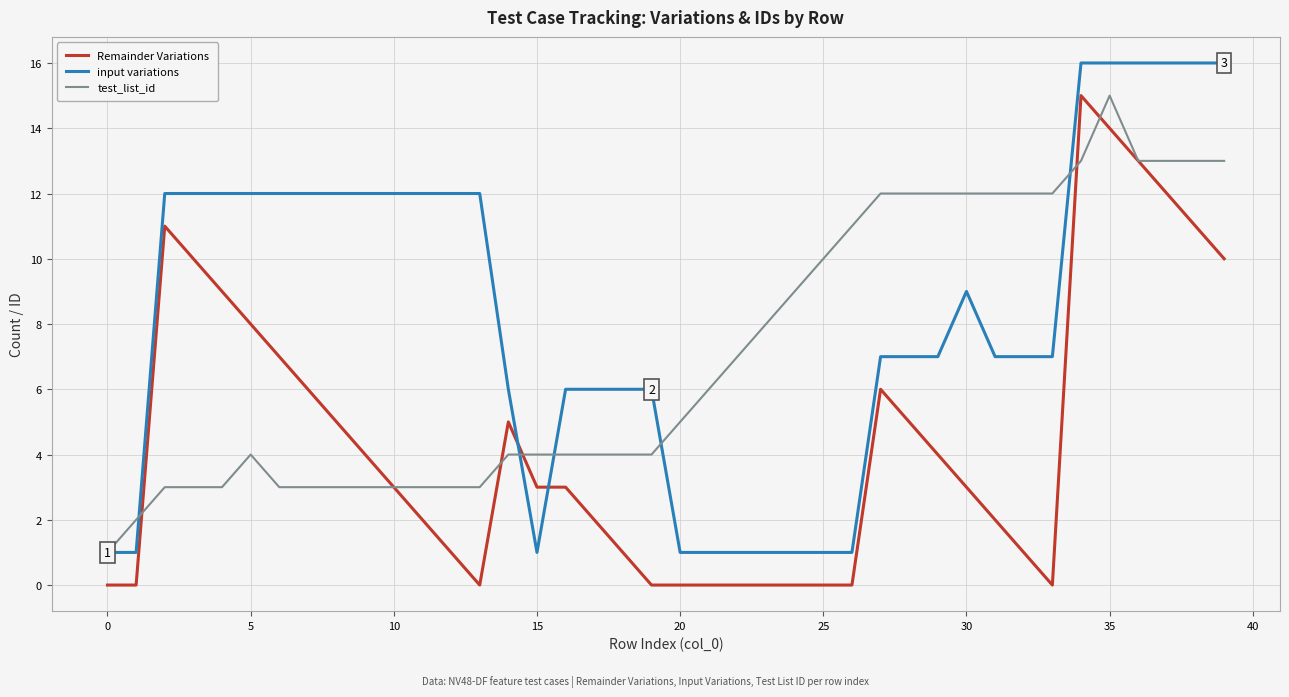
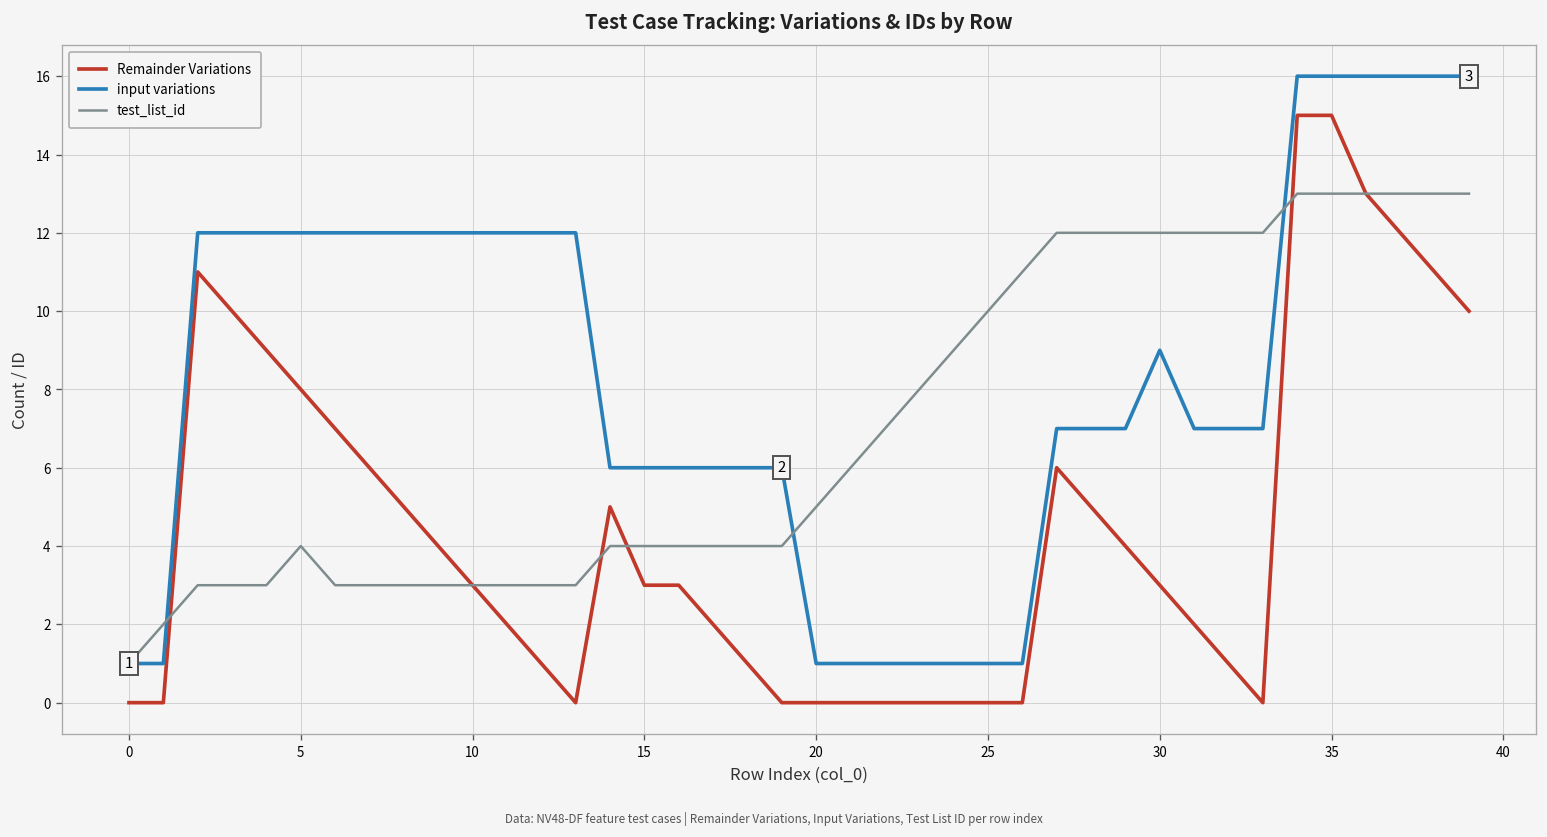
  {
    "Remainder Variations": {
      "0": 0,
      "5": 8,
      "15": 3,
      "20": 0,
      "25": 0,
      "30": 3,
-     "35": 14
+     "35": 15
    },
    "input variations": {
      "5": 12,
      "10": 12,
-     "15": 1,
+     "15": 6,
      "20": 1,
      "25": 1,
      "30": 9,
      "35": 16
    },
    "test_list_id": {
      "5": 4,
      "15": 4,
      "20": 5,
      "25": 10,
      "30": 12,
-     "35": 15
+     "35": 13
    }
  }
